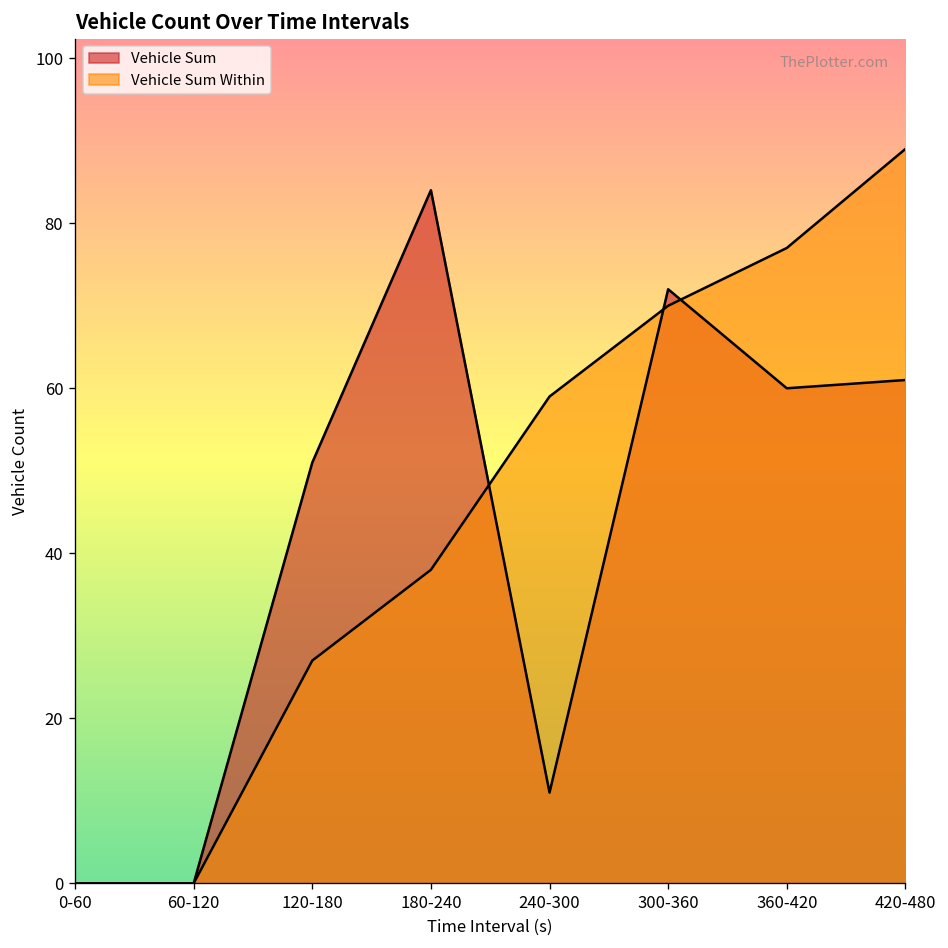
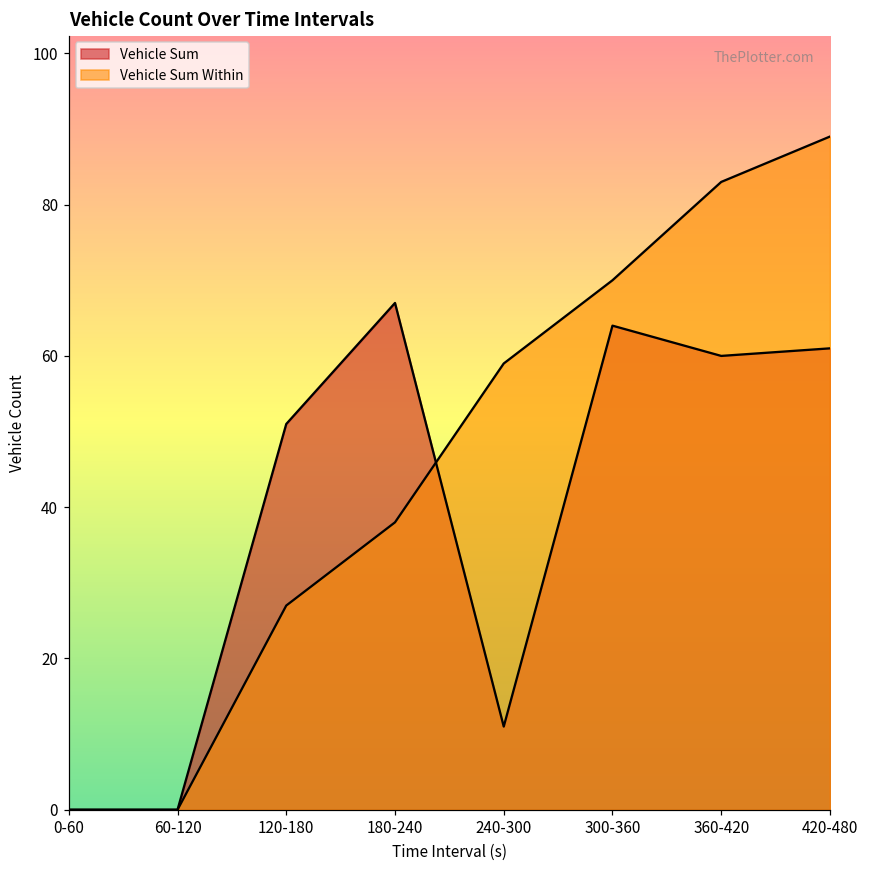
  {
    "Vehicle Sum": {
      "120-180": 51,
-     "180-240": 84,
+     "180-240": 67,
      "240-300": 11,
-     "300-360": 72,
+     "300-360": 64,
      "360-420": 60,
      "420-480": 61
    },
    "Vehicle Sum Within": {
      "120-180": 27,
      "180-240": 38,
      "240-300": 59,
      "300-360": 70,
-     "360-420": 77,
+     "360-420": 83,
      "420-480": 89
    }
  }
